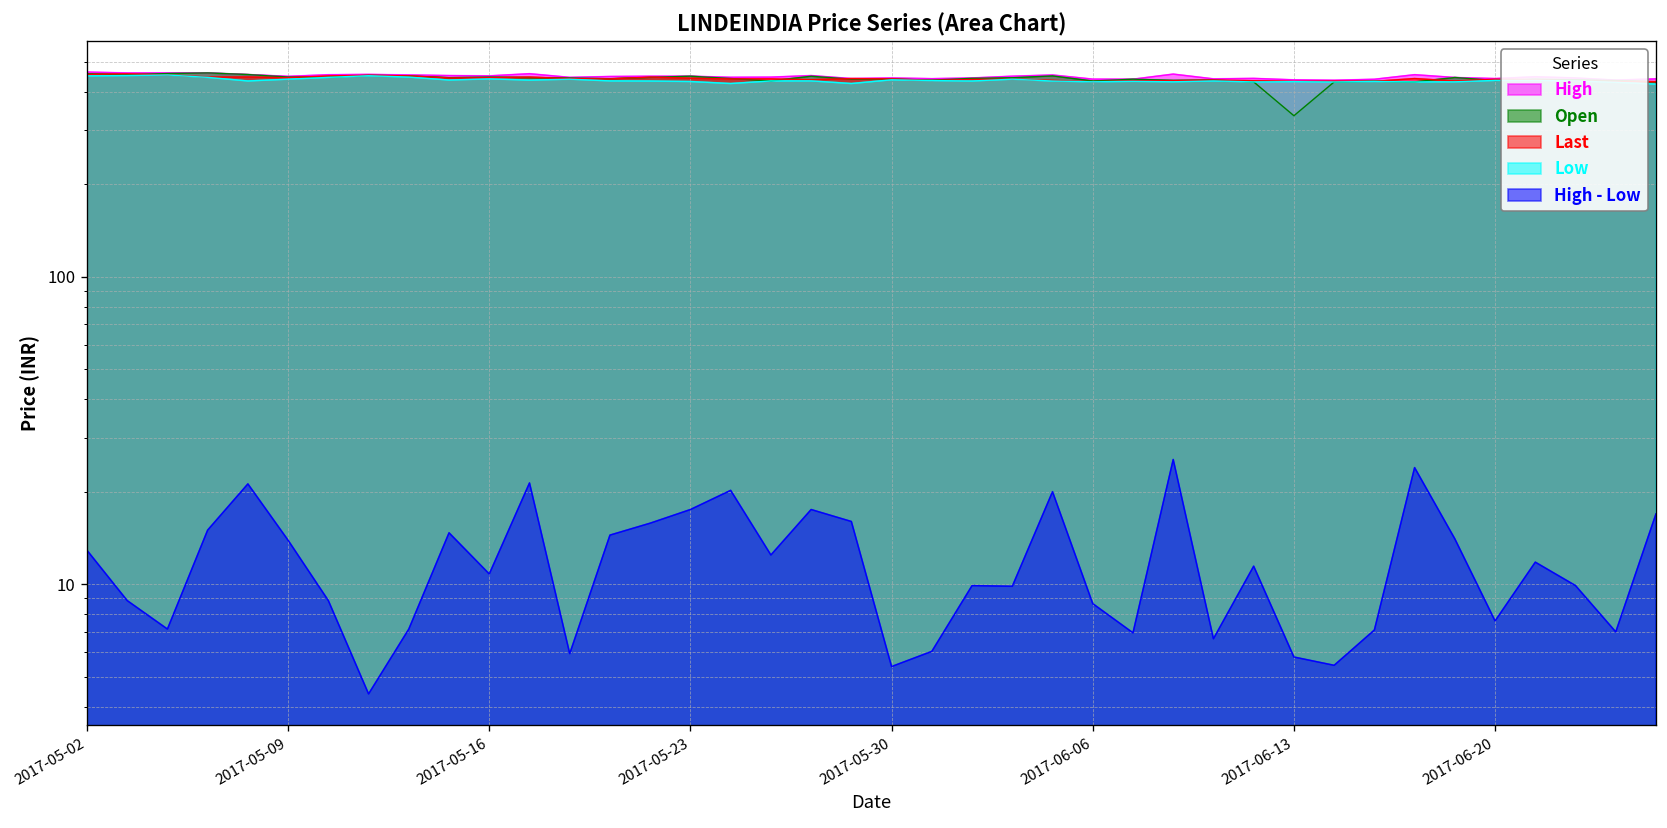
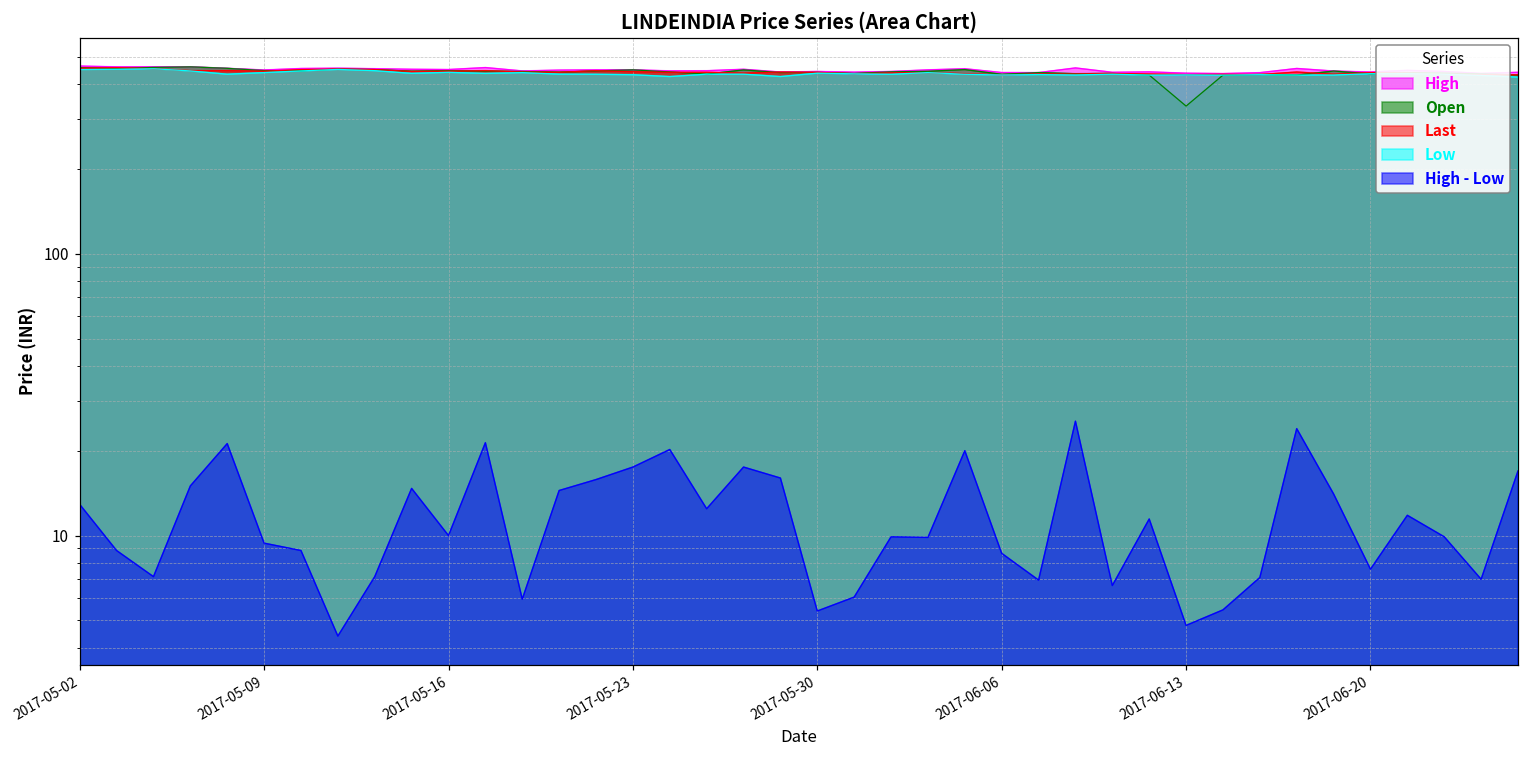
  {
    "Open": {
      "2017-06-13": 330
    },
    "Low": {
      "2017-05-23": 430
    },
    "High - Low": {
      "2017-05-02": 13,
-     "2017-05-09": 14,
-     "2017-05-16": 10.8,
+     "2017-05-09": 9.4,
+     "2017-05-16": 10.0,
      "2017-05-23": 18,
      "2017-05-30": 5.4,
      "2017-06-06": 8.7,
-     "2017-06-13": 5.8,
+     "2017-06-13": 4.8,
      "2017-06-20": 7.6
    }
  }
